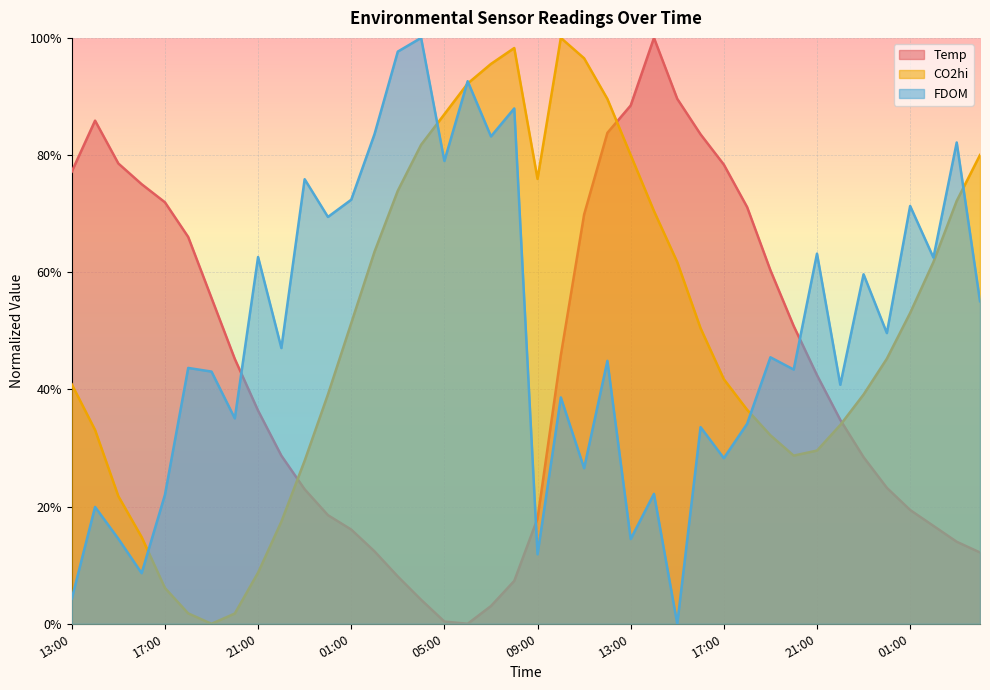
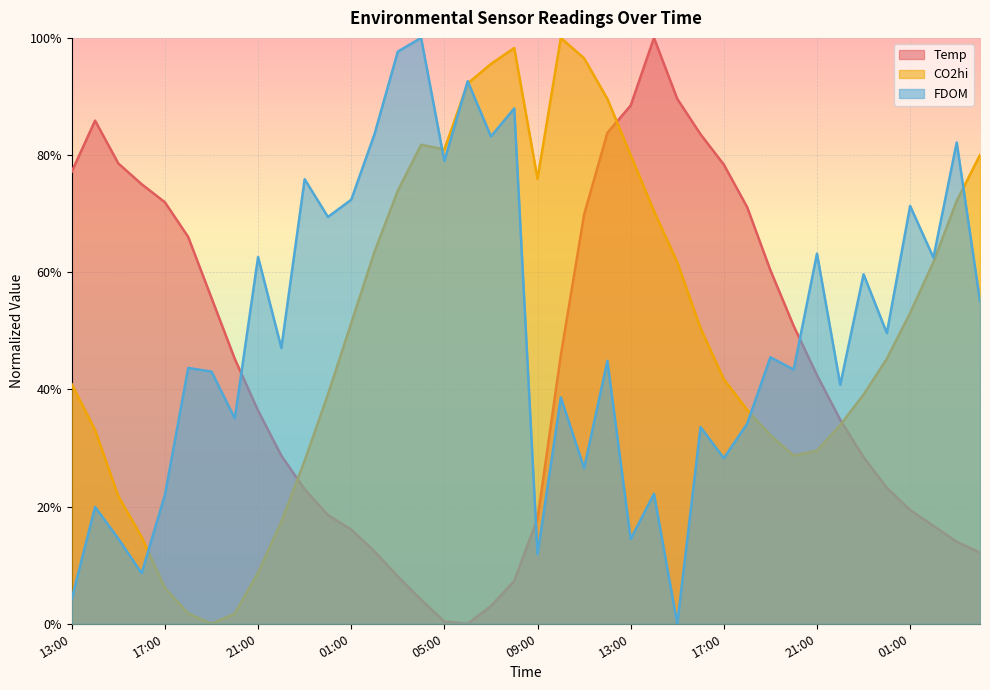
  {
    "Temp": {
      "05:00": "0%",
      "09:00": "18%"
    },
    "CO2hi": {
-     "05:00": "87%",
+     "05:00": "81%",
      "09:00": "76%"
    },
    "FDOM": {
      "05:00": "79%",
      "09:00": "12%"
    }
  }
